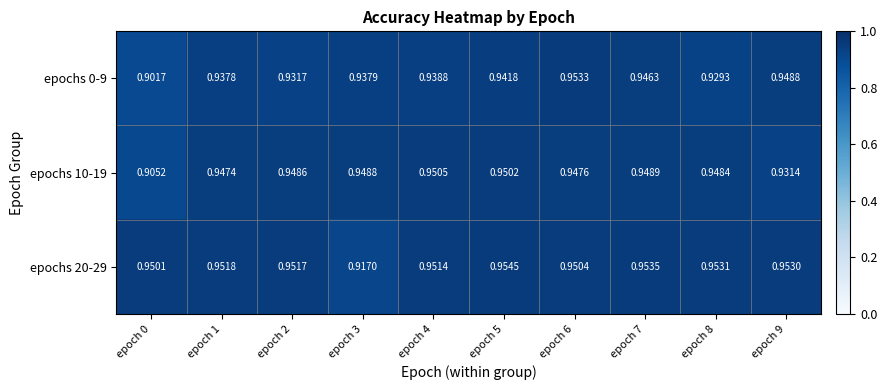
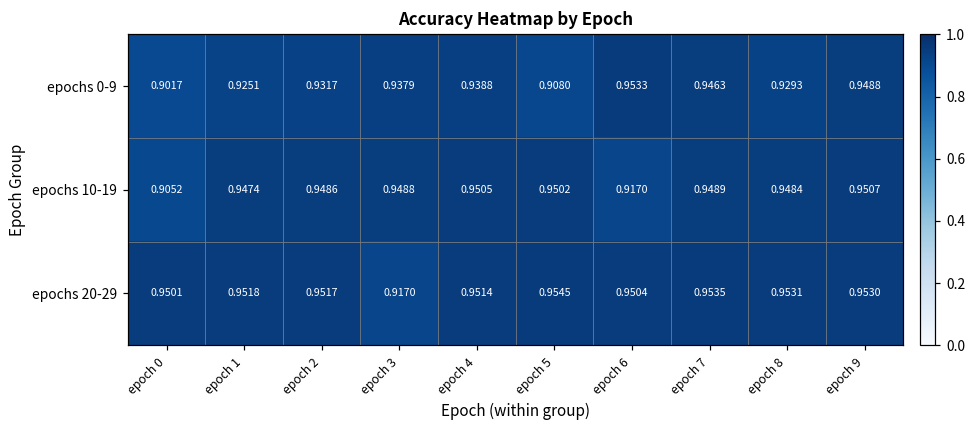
  {
    "epochs 0-9": {
      "epoch 0": 0.9017,
-     "epoch 1": 0.9378,
+     "epoch 1": 0.9251,
      "epoch 2": 0.9317,
      "epoch 3": 0.9379,
      "epoch 4": 0.9388,
-     "epoch 5": 0.9418,
+     "epoch 5": 0.9080,
      "epoch 6": 0.9533,
      "epoch 7": 0.9463,
      "epoch 8": 0.9293,
      "epoch 9": 0.9488
    },
    "epochs 10-19": {
      "epoch 0": 0.9052,
      "epoch 1": 0.9474,
      "epoch 2": 0.9486,
      "epoch 3": 0.9488,
      "epoch 4": 0.9505,
      "epoch 5": 0.9502,
-     "epoch 6": 0.9476,
+     "epoch 6": 0.9170,
      "epoch 7": 0.9489,
      "epoch 8": 0.9484,
-     "epoch 9": 0.9314
+     "epoch 9": 0.9507
    },
    "epochs 20-29": {
      "epoch 0": 0.9501,
      "epoch 1": 0.9518,
      "epoch 2": 0.9517,
      "epoch 3": 0.9170,
      "epoch 4": 0.9514,
      "epoch 5": 0.9545,
      "epoch 6": 0.9504,
      "epoch 7": 0.9535,
      "epoch 8": 0.9531,
      "epoch 9": 0.9530
    }
  }
